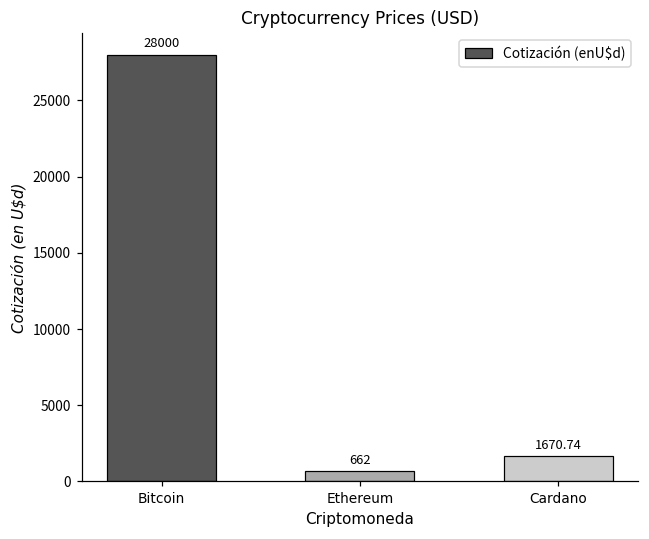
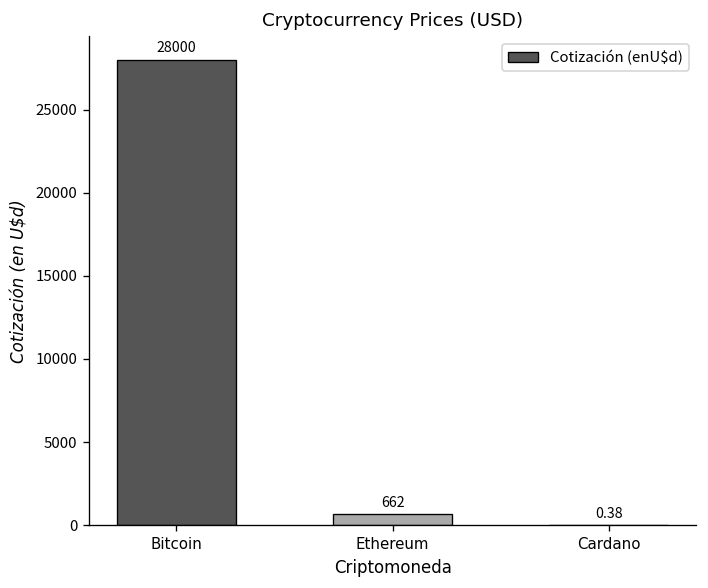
  {
    "Bitcoin": 28000,
    "Ethereum": 662,
-   "Cardano": 1670.74
+   "Cardano": 0.38
  }
